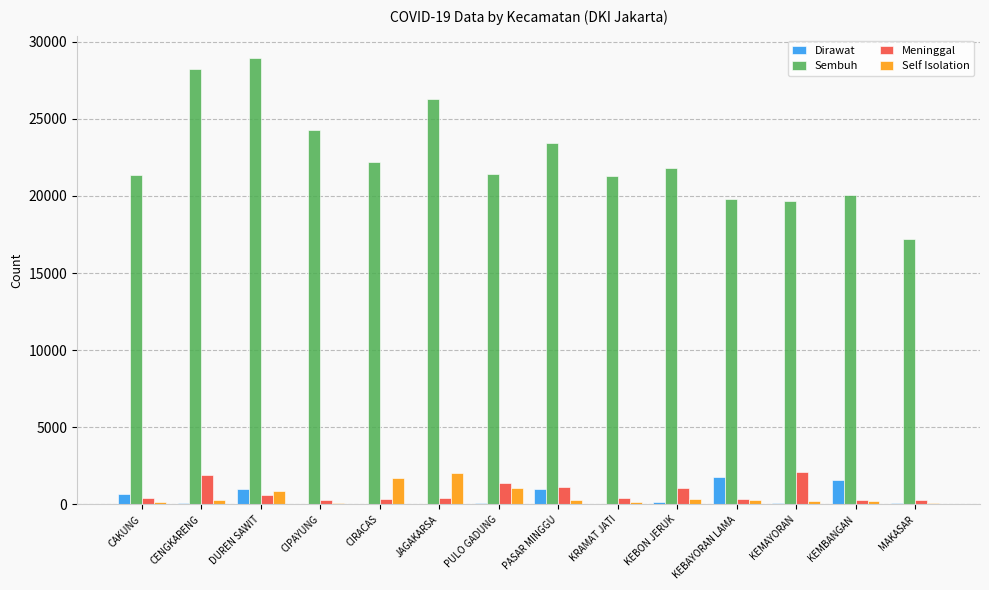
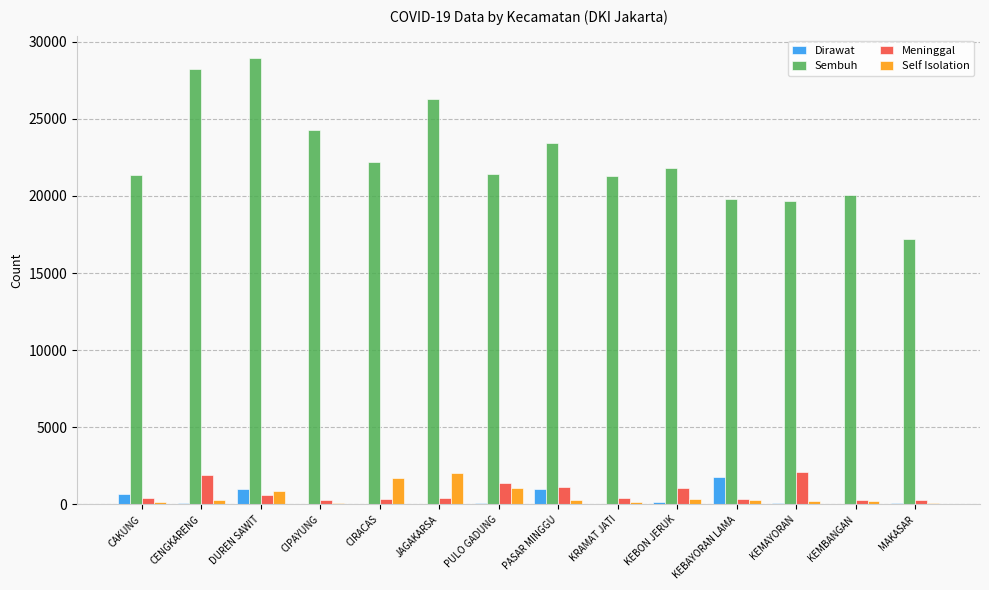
  {
    "Dirawat": {
      "CAKUNG": 700,
      "DUREN SAWIT": 1000,
      "PASAR MINGGU": 1000,
      "KEBAYORAN LAMA": 1800,
-     "KEMBANGAN": 1600
+     "KEMBANGAN": 0
    },
    "Sembuh": {
      "CAKUNG": 21300,
      "CENGKARENG": 28200,
      "DUREN SAWIT": 28900,
      "CIPAYUNG": 24300,
      "CIRACAS": 22200,
      "JAGAKARSA": 26300,
      "PULO GADUNG": 21400,
      "PASAR MINGGU": 23500,
      "KRAMAT JATI": 21300,
      "KEBON JERUK": 21800,
      "KEBAYORAN LAMA": 19800,
      "KEMAYORAN": 19700,
      "KEMBANGAN": 20000,
      "MAKASAR": 17200
    },
    "Meninggal": {
      "CAKUNG": 400,
      "CENGKARENG": 1900,
      "DUREN SAWIT": 600,
      "CIPAYUNG": 300,
      "CIRACAS": 400,
      "JAGAKARSA": 400,
      "PULO GADUNG": 1400,
      "PASAR MINGGU": 1100,
      "KRAMAT JATI": 400,
      "KEBON JERUK": 1000,
      "KEBAYORAN LAMA": 400,
      "KEMAYORAN": 2100,
      "KEMBANGAN": 300,
      "MAKASAR": 300
    },
    "Self Isolation": {
      "CENGKARENG": 300,
      "DUREN SAWIT": 900,
      "CIRACAS": 1700,
      "JAGAKARSA": 2100,
      "PULO GADUNG": 1100,
      "PASAR MINGGU": 300,
      "KEBON JERUK": 400,
      "KEBAYORAN LAMA": 300,
      "KEMAYORAN": 200,
      "KEMBANGAN": 200
    }
  }
